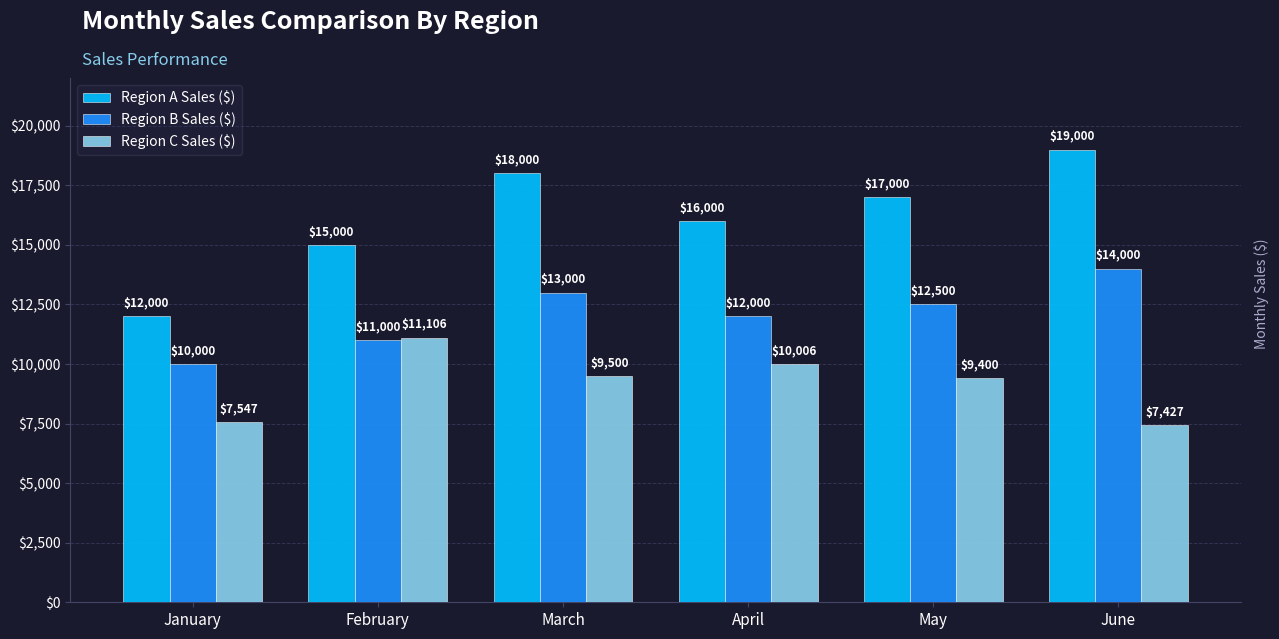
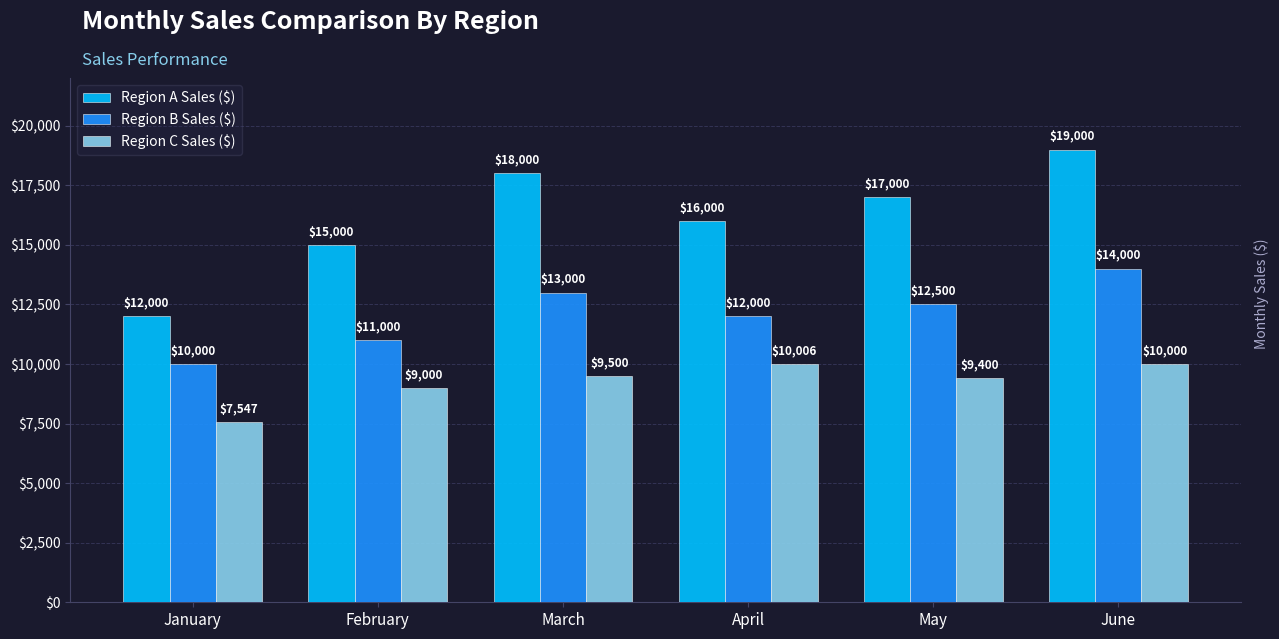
  {
    "Region C Sales ($)": {
      "January": "$7,547",
-     "February": "$11,106",
+     "February": "$9,000",
      "March": "$9,500",
      "April": "$10,006",
      "May": "$9,400",
-     "June": "$7,427"
+     "June": "$10,000"
    }
  }
